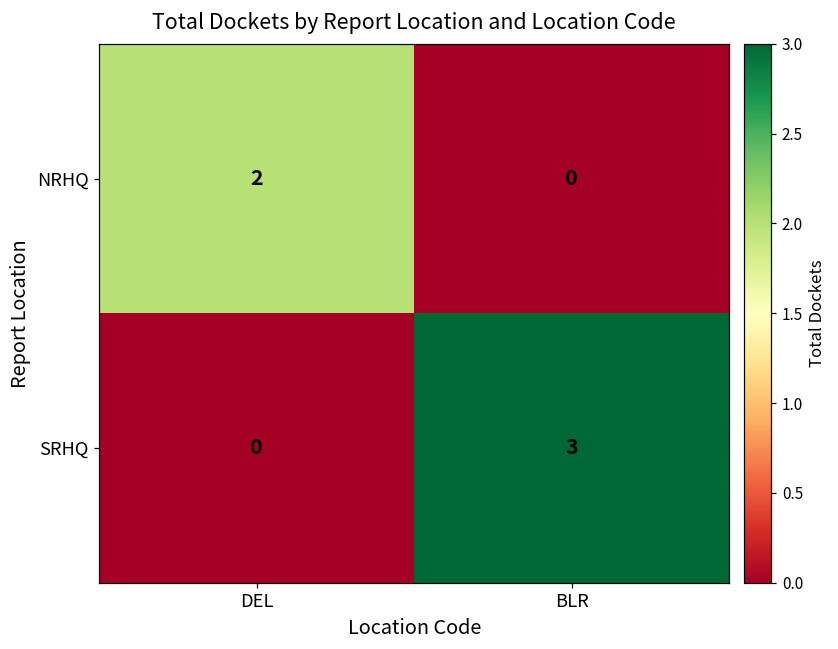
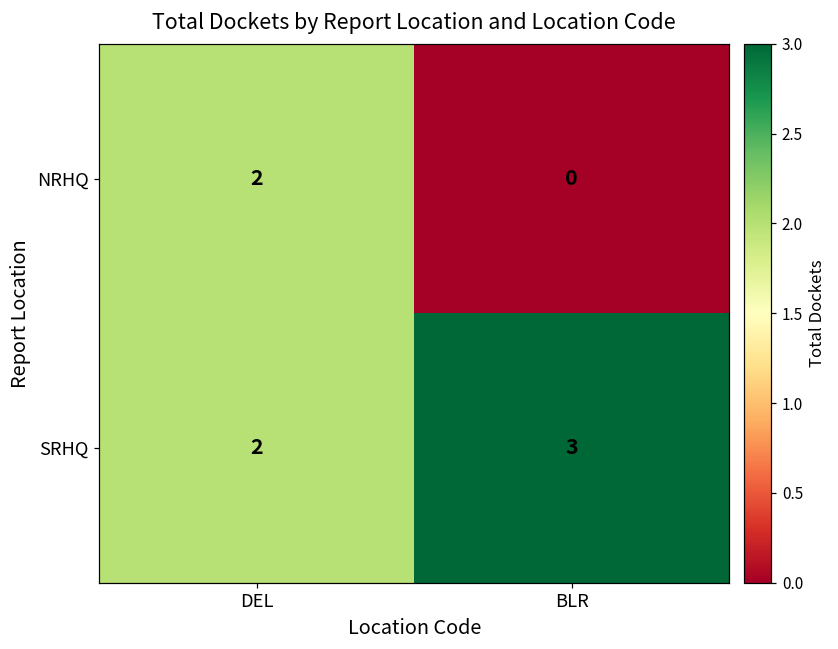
  {
    "NRHQ": {
      "DEL": 2,
      "BLR": 0
    },
    "SRHQ": {
-     "DEL": 0,
+     "DEL": 2,
      "BLR": 3
    }
  }
